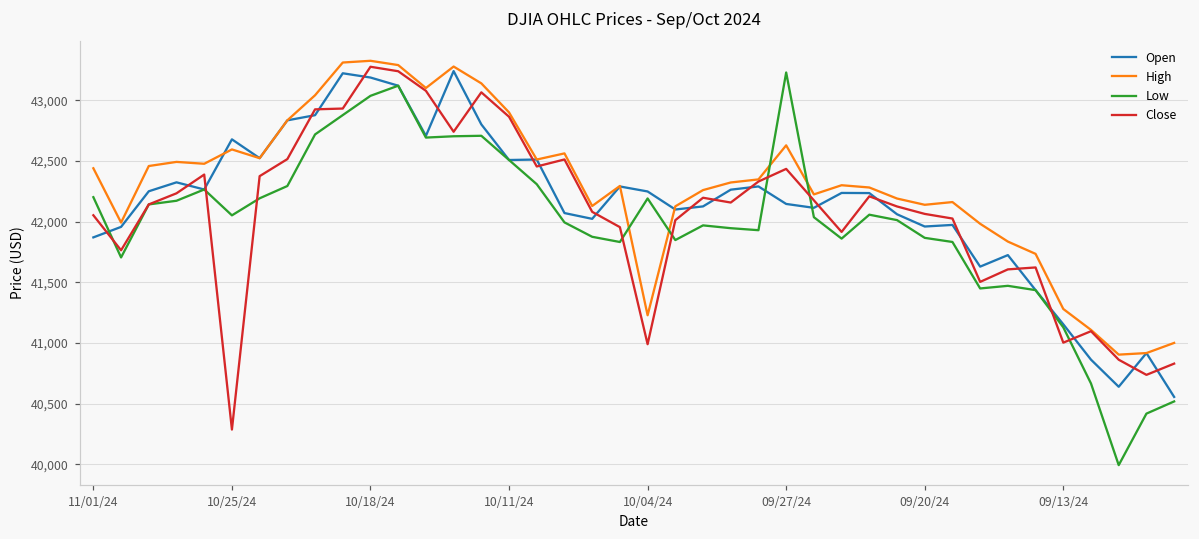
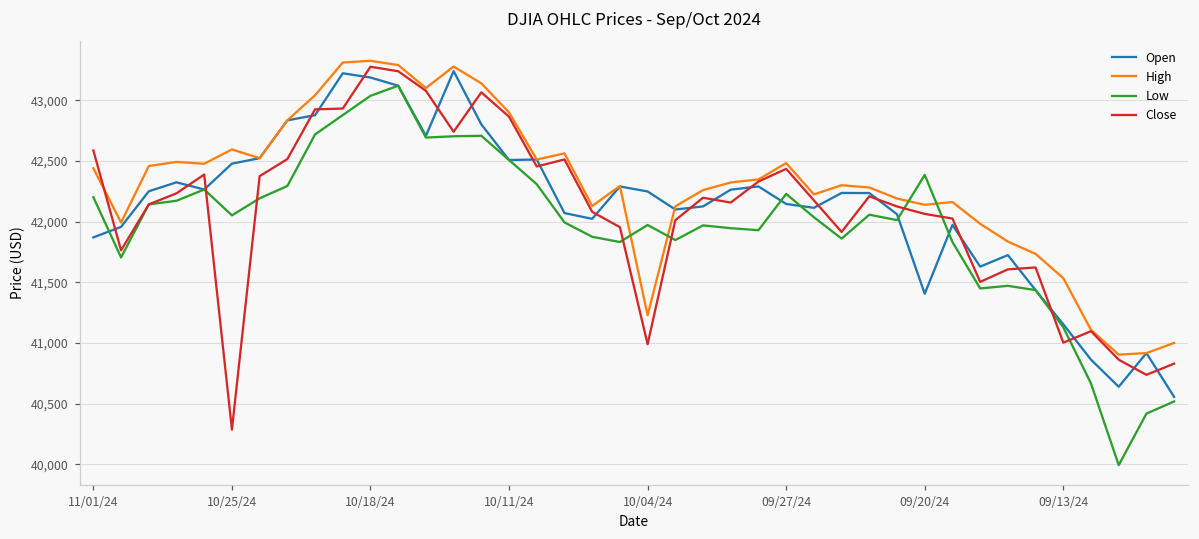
  {
    "Open": {
      "11/01/24": "41,870",
-     "10/25/24": "42,680",
+     "10/25/24": "42,480",
      "10/18/24": "43,190",
      "10/04/24": "42,250",
      "09/27/24": "42,150",
-     "09/20/24": "41,960",
+     "09/20/24": "41,410",
      "09/13/24": "41,150"
    },
    "High": {
      "11/01/24": "42,440",
      "10/25/24": "42,590",
      "10/18/24": "43,330",
      "10/11/24": "42,900",
      "10/04/24": "41,230",
-     "09/27/24": "42,630",
+     "09/27/24": "42,480",
      "09/20/24": "42,140",
-     "09/13/24": "41,280"
+     "09/13/24": "41,530"
    },
    "Low": {
      "11/01/24": "42,200",
      "10/25/24": "42,050",
      "10/18/24": "43,040",
-     "10/04/24": "42,190",
-     "09/27/24": "43,230",
-     "09/20/24": "41,870",
+     "10/04/24": "41,970",
+     "09/27/24": "42,230",
+     "09/20/24": "42,380",
      "09/13/24": "41,130"
    },
    "Close": {
-     "11/01/24": "42,050",
+     "11/01/24": "42,590",
      "10/25/24": "40,290",
      "10/18/24": "43,280",
      "10/11/24": "42,860",
      "10/04/24": "40,990",
      "09/27/24": "42,430",
      "09/20/24": "42,060",
      "09/13/24": "41,000"
    }
  }
